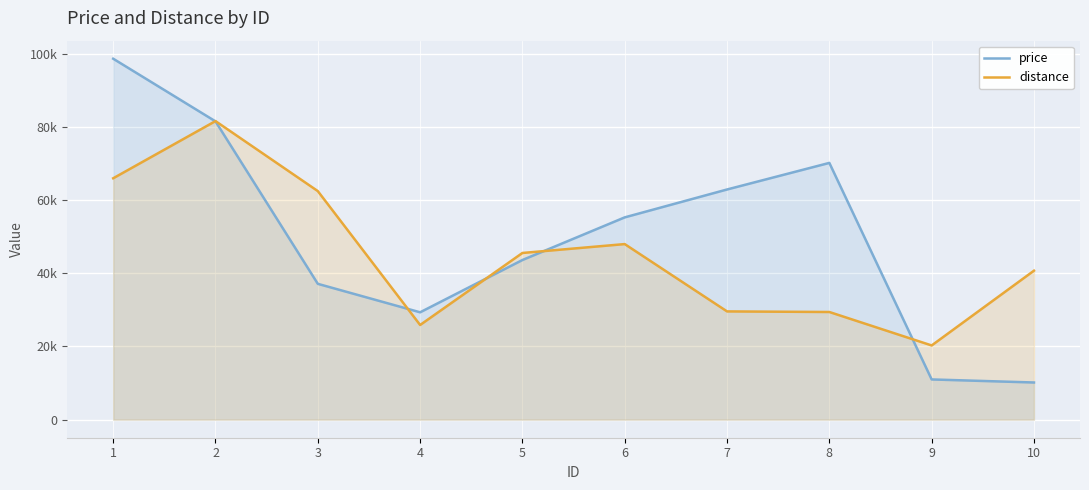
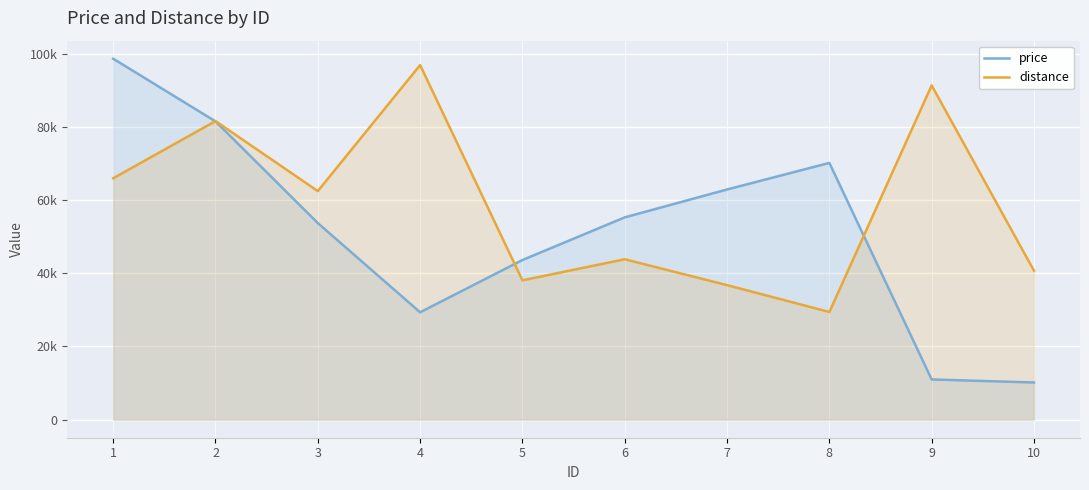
  {
    "price": {
      "1": 99000,
-     "3": 37000,
+     "3": 54000,
      "4": 29000,
      "5": 44000,
      "6": 55000,
      "7": 63000,
      "8": 70000,
      "9": 11000,
      "10": 10000
    },
    "distance": {
      "1": 66000,
      "3": 62000,
-     "4": 26000,
-     "5": 46000,
-     "6": 48000,
-     "7": 30000,
+     "4": 97000,
+     "5": 38000,
+     "6": 44000,
+     "7": 37000,
      "8": 29000,
-     "9": 20000,
+     "9": 91000,
      "10": 41000
    }
  }
